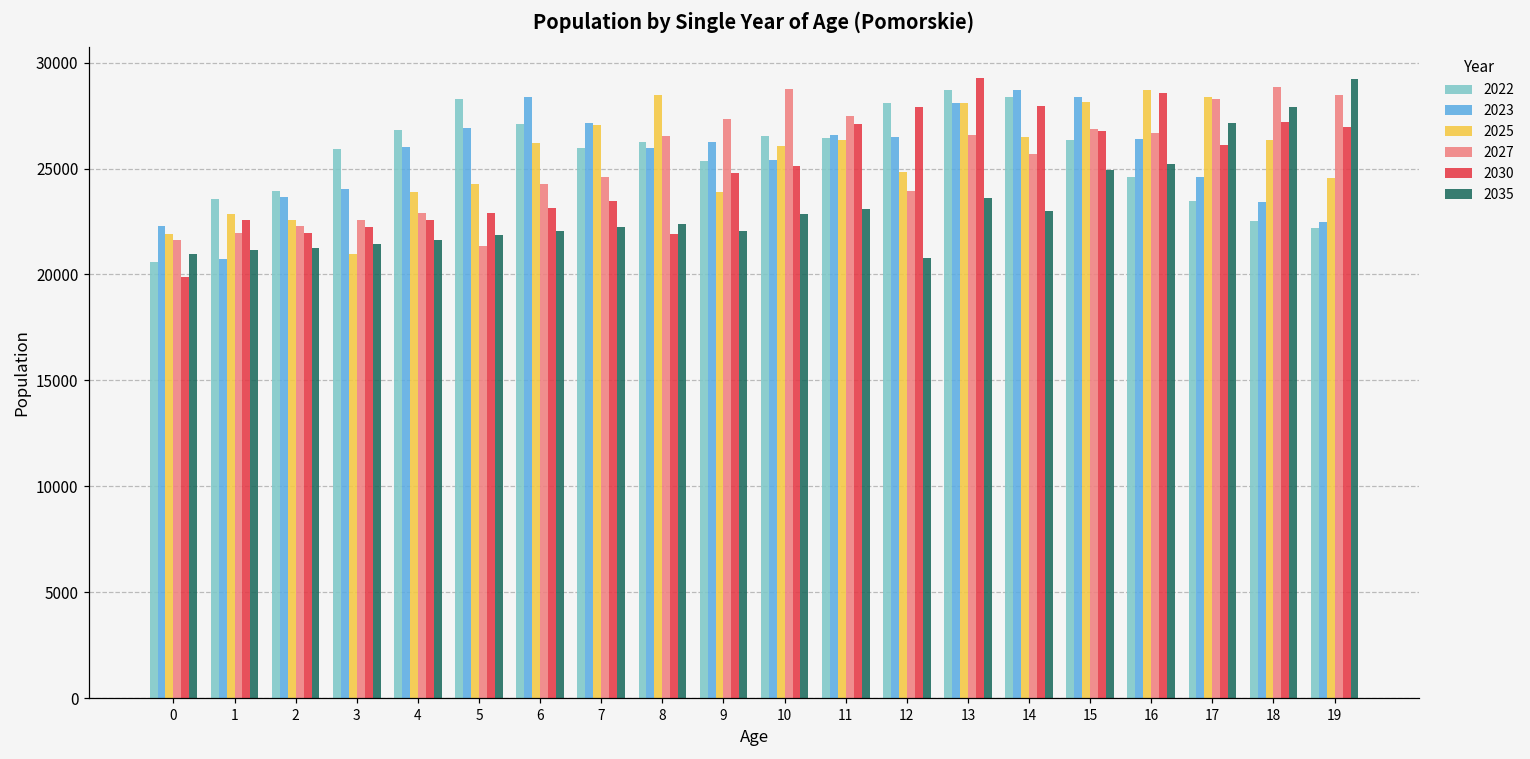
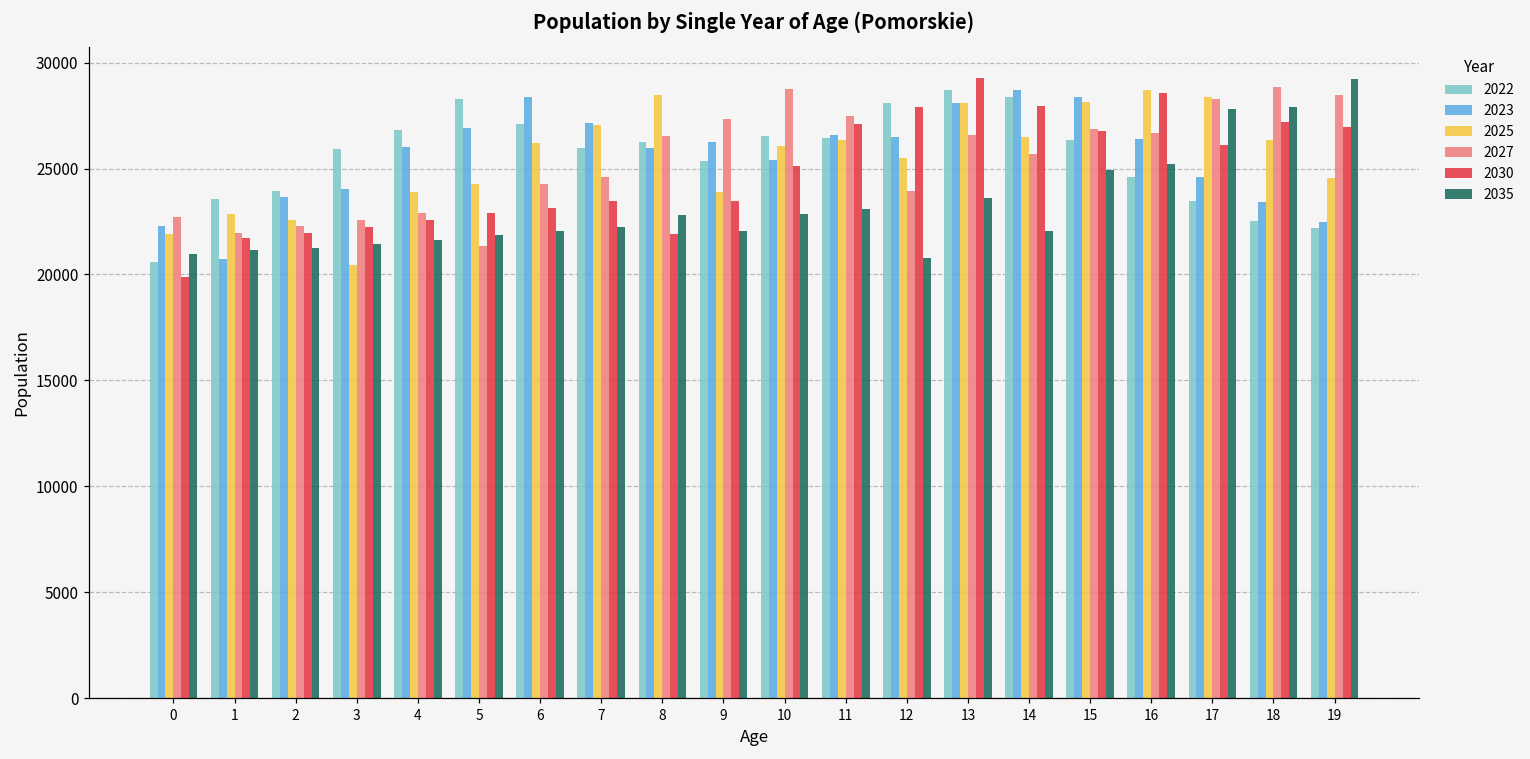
  {
    "2025": {
      "0": 21900,
      "1": 22800,
      "2": 22600,
-     "3": 21000,
+     "3": 20500,
      "4": 23900,
      "5": 24200,
      "6": 26200,
      "7": 27100,
      "8": 28500,
      "9": 23900,
      "10": 26100,
      "11": 26300,
-     "12": 24800,
+     "12": 25500,
      "13": 28100,
      "14": 26500,
      "15": 28100,
      "16": 28700,
      "17": 28400,
      "18": 26300,
      "19": 24600
    },
    "2027": {
-     "0": 21600,
+     "0": 22700,
      "1": 22000,
      "2": 22300,
      "3": 22600,
      "4": 22900,
      "5": 21300,
      "6": 24300,
      "7": 24600,
      "8": 26500,
      "9": 27300,
      "10": 28700,
      "11": 27500,
      "12": 24000,
      "13": 26600,
      "14": 25700,
      "15": 26900,
      "16": 26700,
      "17": 28300,
      "18": 28800,
      "19": 28500
    },
    "2030": {
      "0": 19900,
-     "1": 22600,
+     "1": 21700,
      "2": 22000,
      "3": 22300,
      "4": 22600,
      "5": 22900,
      "6": 23200,
      "7": 23500,
      "8": 21900,
-     "9": 24800,
+     "9": 23500,
      "10": 25100,
      "11": 27100,
      "12": 27900,
      "13": 29300,
      "14": 28000,
      "15": 26800,
      "16": 28600,
      "17": 26100,
      "18": 27200,
      "19": 27000
    },
    "2035": {
      "0": 21000,
      "1": 21100,
      "2": 21300,
      "3": 21500,
      "4": 21600,
      "5": 21900,
      "6": 22100,
      "7": 22200,
-     "8": 22400,
+     "8": 22800,
      "9": 22000,
      "10": 22900,
      "11": 23100,
      "12": 20800,
      "13": 23600,
-     "14": 23000,
+     "14": 22100,
      "15": 24900,
      "16": 25200,
-     "17": 27100,
+     "17": 27800,
      "18": 27900,
      "19": 29200
    }
  }
